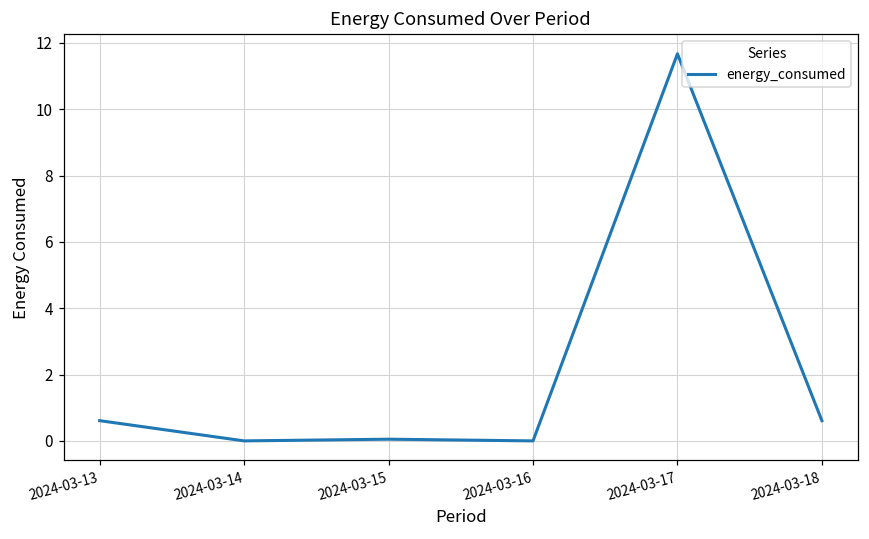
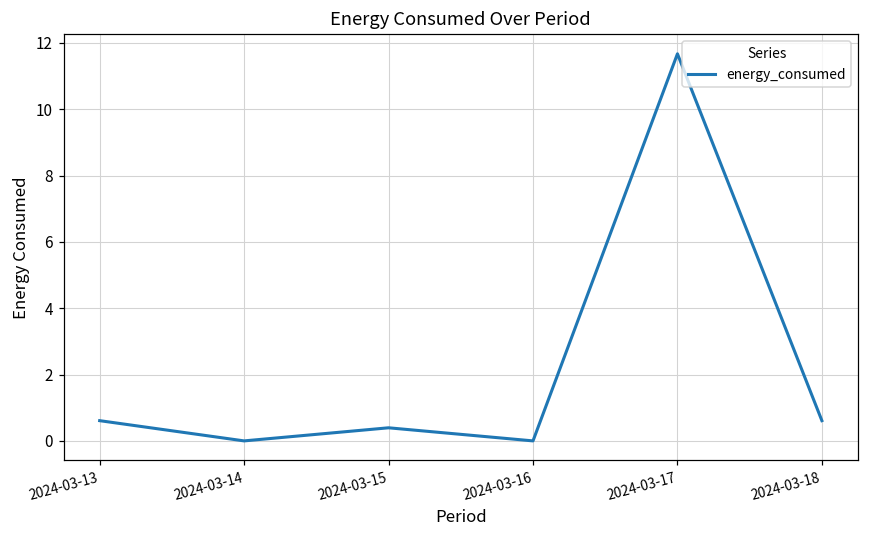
  {
    "2024-03-13": 0.6,
    "2024-03-14": 0.0,
-   "2024-03-15": 0.1,
+   "2024-03-15": 0.4,
    "2024-03-16": 0.0,
    "2024-03-17": 11.7,
    "2024-03-18": 0.6
  }
